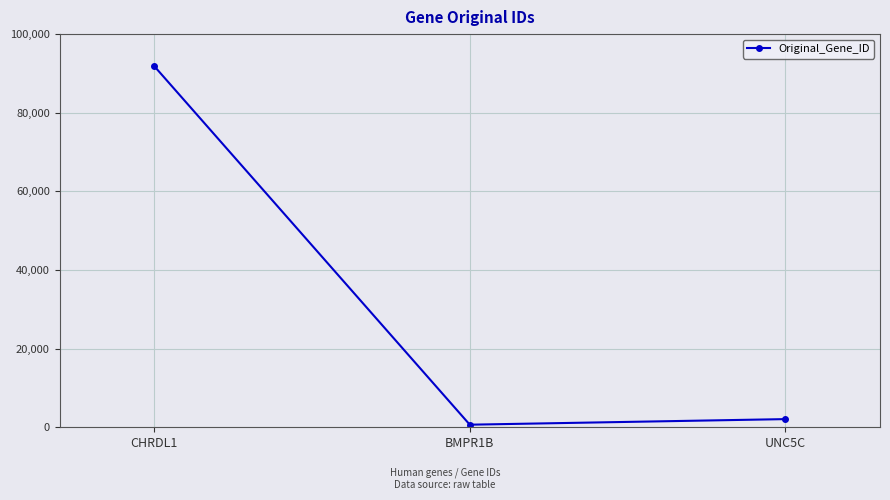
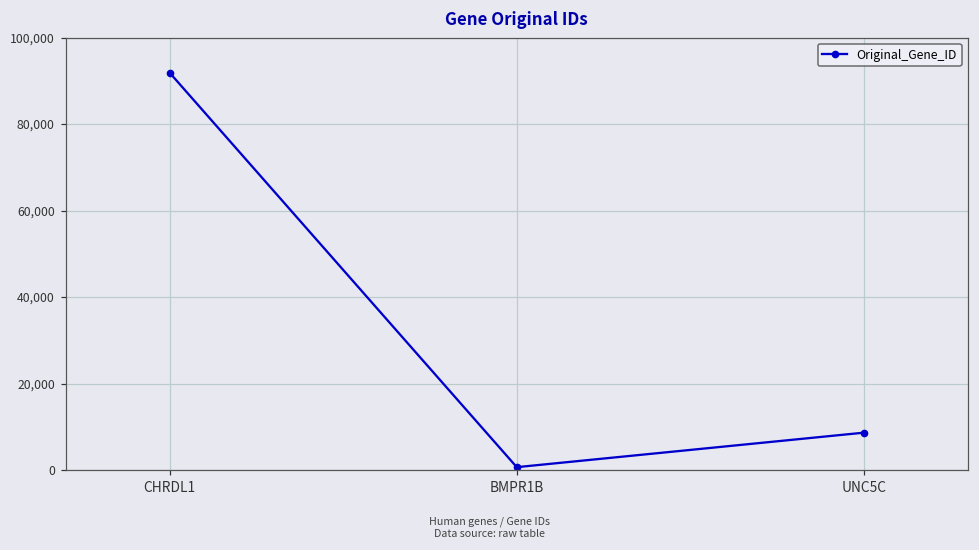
  {
    "CHRDL1": "92,000",
    "BMPR1B": "1,000",
-   "UNC5C": "2,000"
+   "UNC5C": "9,000"
  }
